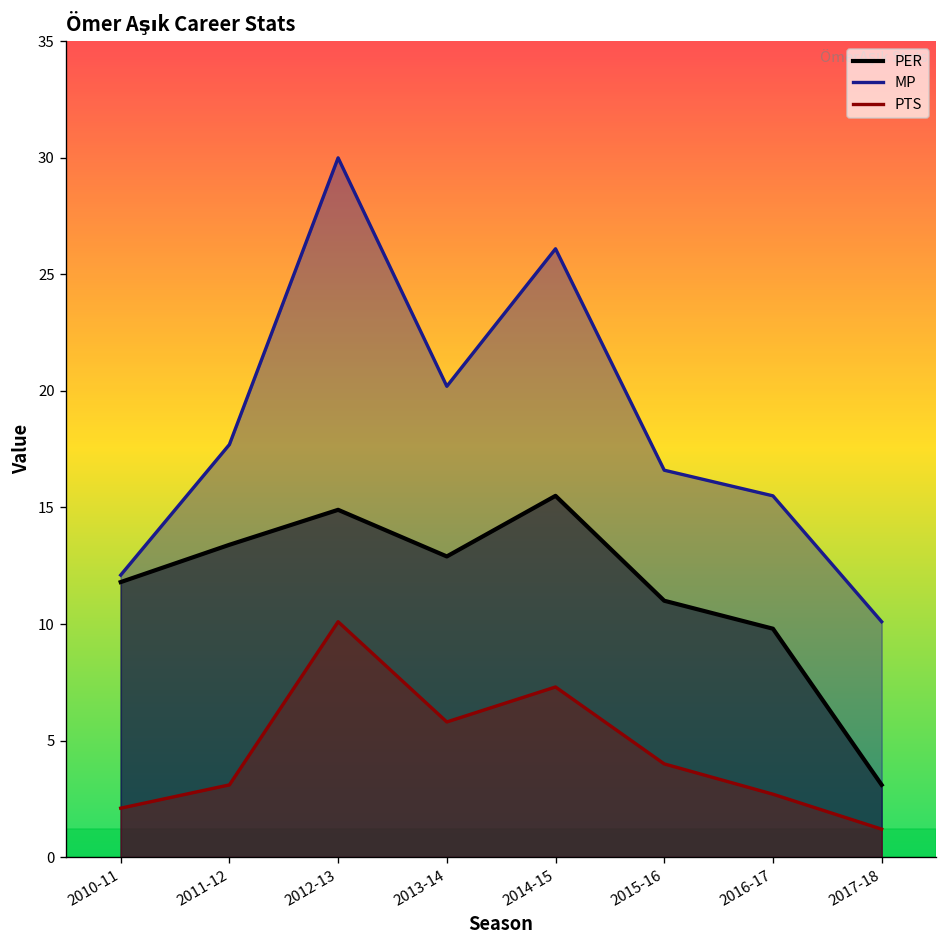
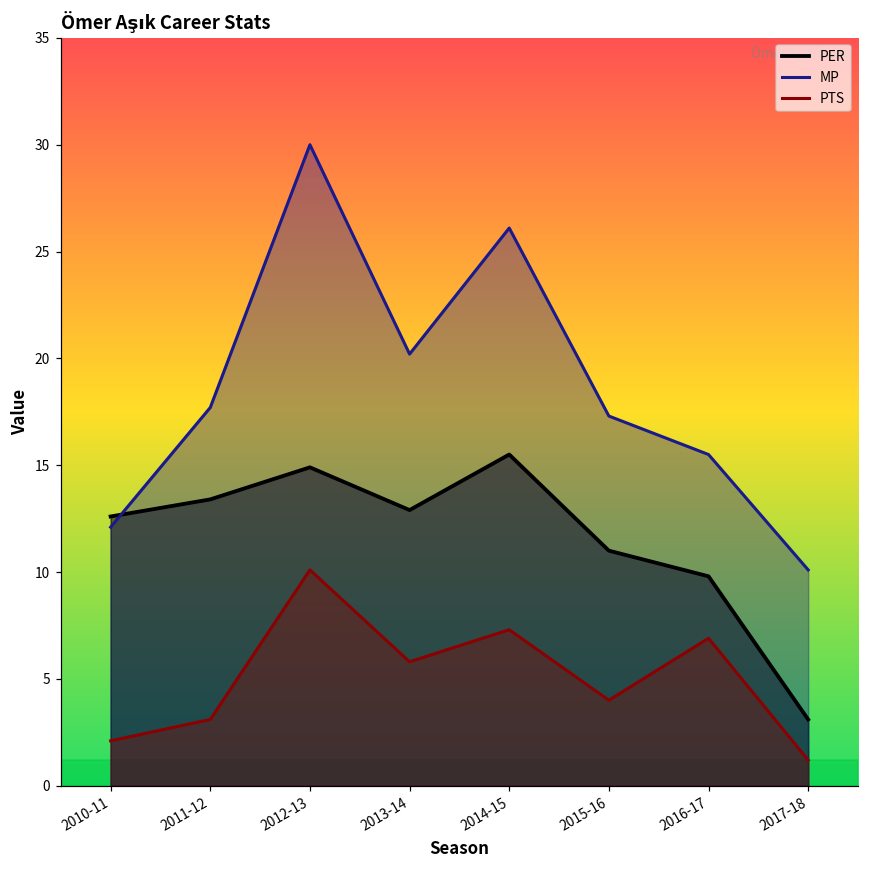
  {
    "PER": {
-     "2010-11": 11.8,
+     "2010-11": 12.6,
      "2011-12": 13.4,
      "2012-13": 14.9,
      "2013-14": 12.9,
      "2014-15": 15.5,
      "2015-16": 11.0,
      "2016-17": 9.8,
      "2017-18": 3.1
    },
    "MP": {
      "2010-11": 12.1,
      "2011-12": 17.7,
      "2012-13": 30.0,
      "2013-14": 20.2,
      "2014-15": 26.1,
-     "2015-16": 16.6,
+     "2015-16": 17.3,
      "2016-17": 15.5,
      "2017-18": 10.1
    },
    "PTS": {
      "2010-11": 2.1,
      "2011-12": 3.1,
      "2012-13": 10.1,
      "2013-14": 5.8,
      "2014-15": 7.3,
      "2015-16": 4.0,
-     "2016-17": 2.7
+     "2016-17": 6.9
    }
  }
